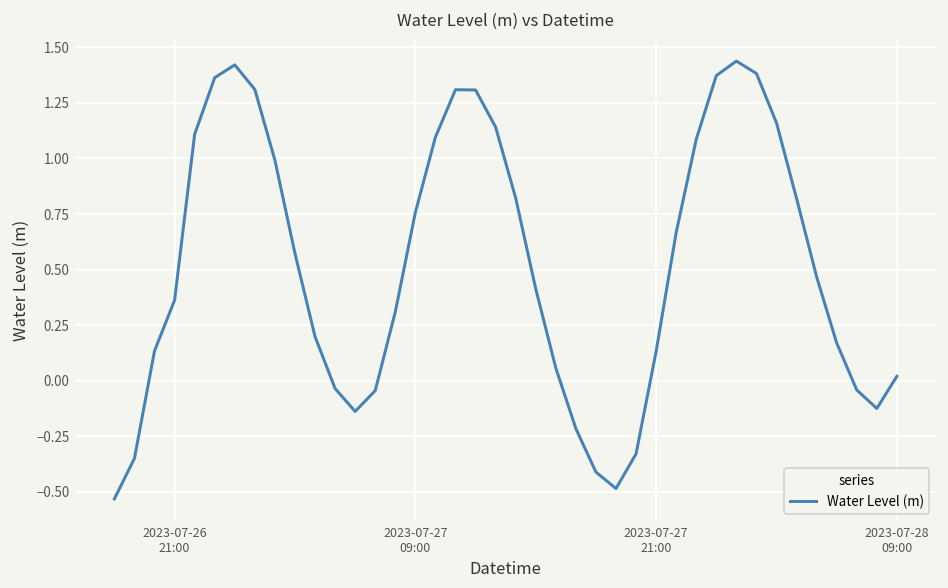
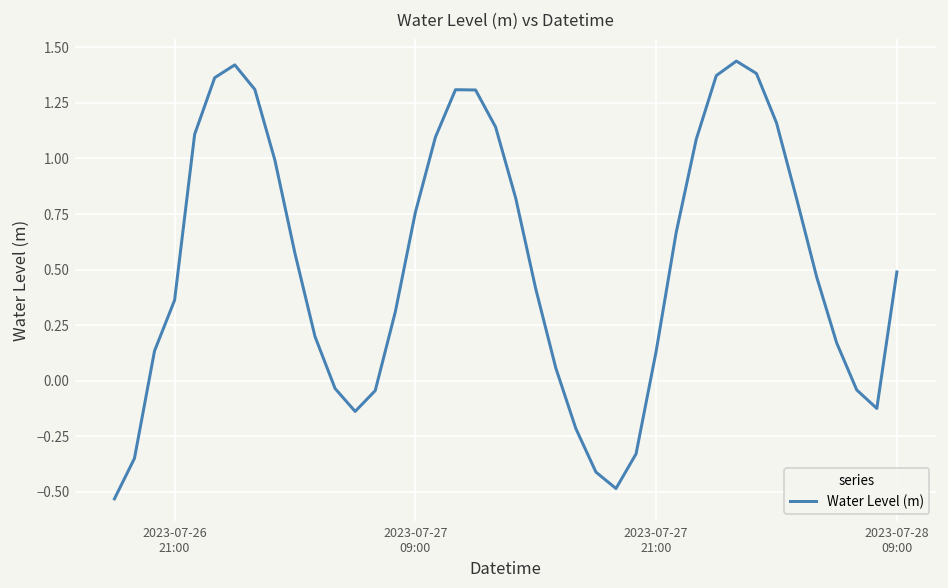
  {
    "2023-07-26 21:00": 0.36,
    "2023-07-27 09:00": 0.76,
    "2023-07-27 21:00": 0.13,
-   "2023-07-28 09:00": 0.02
+   "2023-07-28 09:00": 0.49
  }
